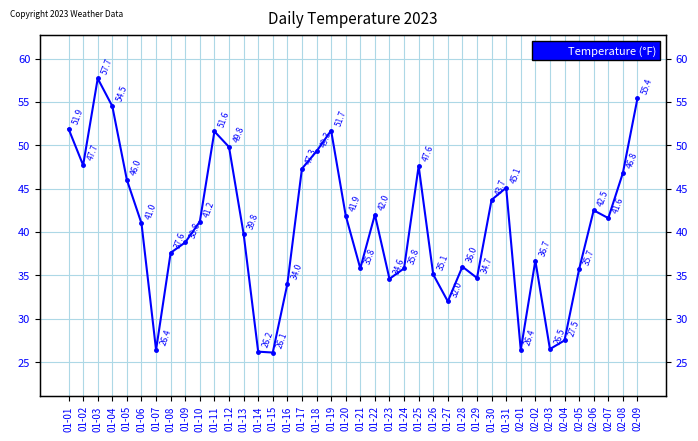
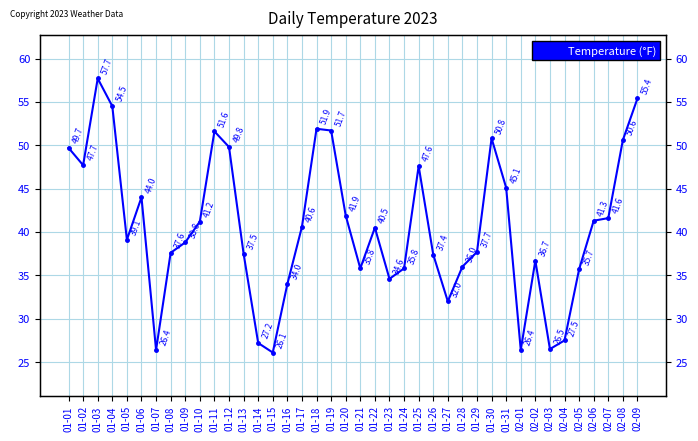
  {
-   "01-01": 51.9,
+   "01-01": 49.7,
    "01-02": 47.7,
    "01-03": 57.7,
    "01-04": 54.5,
-   "01-05": 46.0,
-   "01-06": 41.0,
+   "01-05": 39.1,
+   "01-06": 44.0,
    "01-07": 26.4,
    "01-10": 41.2,
    "01-11": 51.6,
    "01-12": 49.8,
-   "01-13": 39.8,
-   "01-14": 26.2,
+   "01-13": 37.5,
+   "01-14": 27.2,
    "01-15": 26.1,
    "01-16": 34.0,
-   "01-17": 47.3,
-   "01-18": 49.3,
+   "01-17": 40.6,
+   "01-18": 51.9,
    "01-19": 51.7,
    "01-20": 41.9,
    "01-21": 35.8,
-   "01-22": 42.0,
+   "01-22": 40.5,
    "01-24": 35.8,
    "01-25": 47.6,
-   "01-26": 35.1,
+   "01-26": 37.4,
    "01-27": 32.0,
    "01-28": 36.0,
-   "01-29": 34.7,
-   "01-30": 43.7,
+   "01-29": 37.7,
+   "01-30": 50.8,
    "01-31": 45.1,
    "02-01": 26.4,
    "02-02": 36.7,
    "02-04": 27.5,
    "02-05": 35.7,
-   "02-06": 42.5,
+   "02-06": 41.3,
    "02-07": 41.6,
-   "02-08": 46.8,
+   "02-08": 50.6,
    "02-09": 55.4
  }
